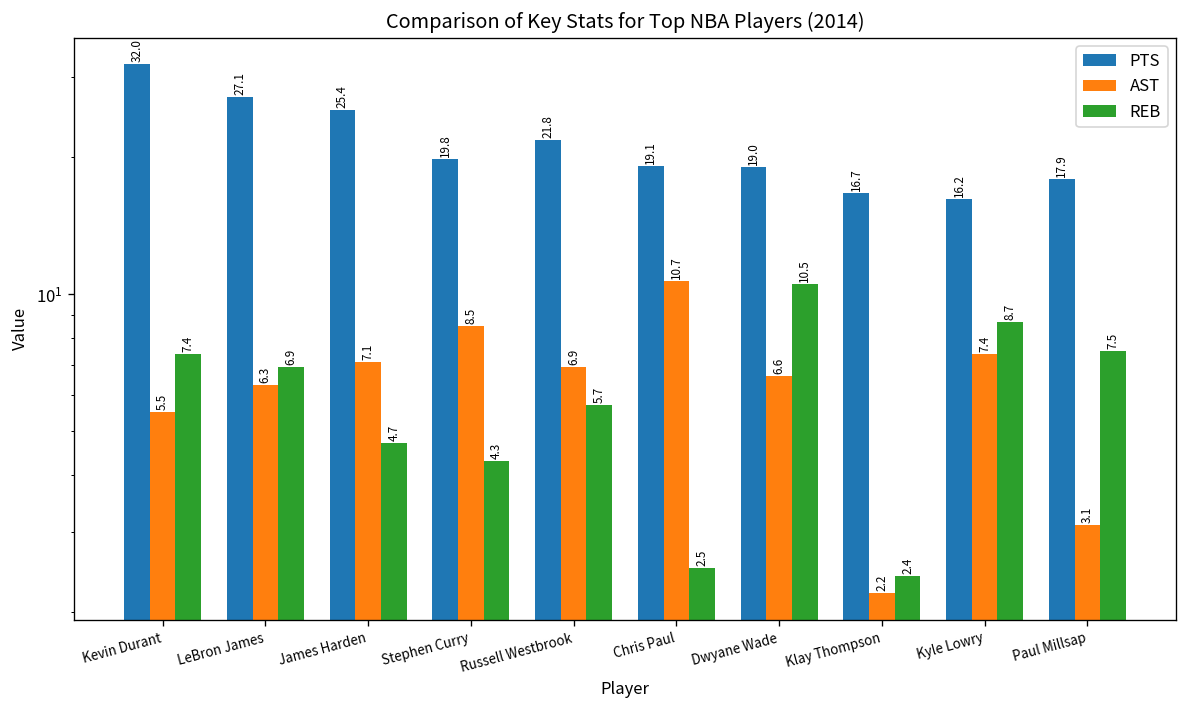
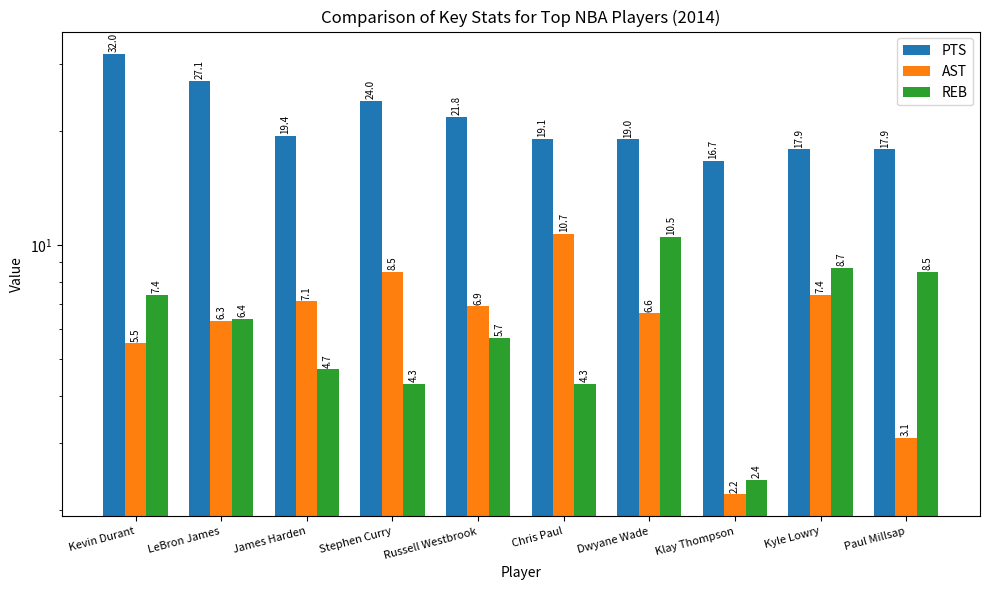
  {
    "PTS": {
      "Kevin Durant": 32.0,
      "LeBron James": 27.1,
-     "James Harden": 25.4,
-     "Stephen Curry": 19.8,
+     "James Harden": 19.4,
+     "Stephen Curry": 24.0,
      "Russell Westbrook": 21.8,
      "Chris Paul": 19.1,
      "Dwyane Wade": 19.0,
      "Klay Thompson": 16.7,
-     "Kyle Lowry": 16.2,
+     "Kyle Lowry": 17.9,
      "Paul Millsap": 17.9
    },
    "AST": {
      "Kevin Durant": 5.5,
      "LeBron James": 6.3,
      "James Harden": 7.1,
      "Stephen Curry": 8.5,
      "Russell Westbrook": 6.9,
      "Chris Paul": 10.7,
      "Dwyane Wade": 6.6,
      "Klay Thompson": 2.2,
      "Kyle Lowry": 7.4,
      "Paul Millsap": 3.1
    },
    "REB": {
      "Kevin Durant": 7.4,
-     "LeBron James": 6.9,
+     "LeBron James": 6.4,
      "James Harden": 4.7,
      "Stephen Curry": 4.3,
      "Russell Westbrook": 5.7,
-     "Chris Paul": 2.5,
+     "Chris Paul": 4.3,
      "Dwyane Wade": 10.5,
      "Klay Thompson": 2.4,
      "Kyle Lowry": 8.7,
-     "Paul Millsap": 7.5
+     "Paul Millsap": 8.5
    }
  }
